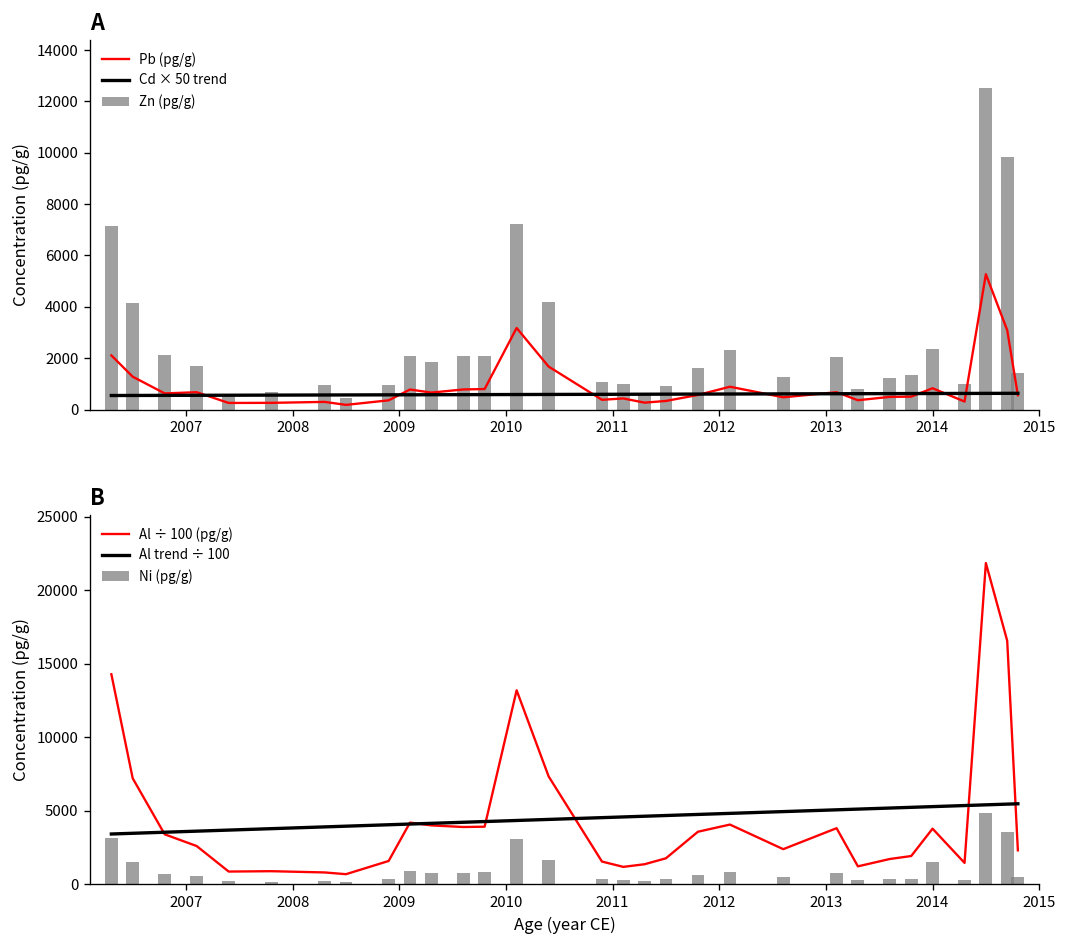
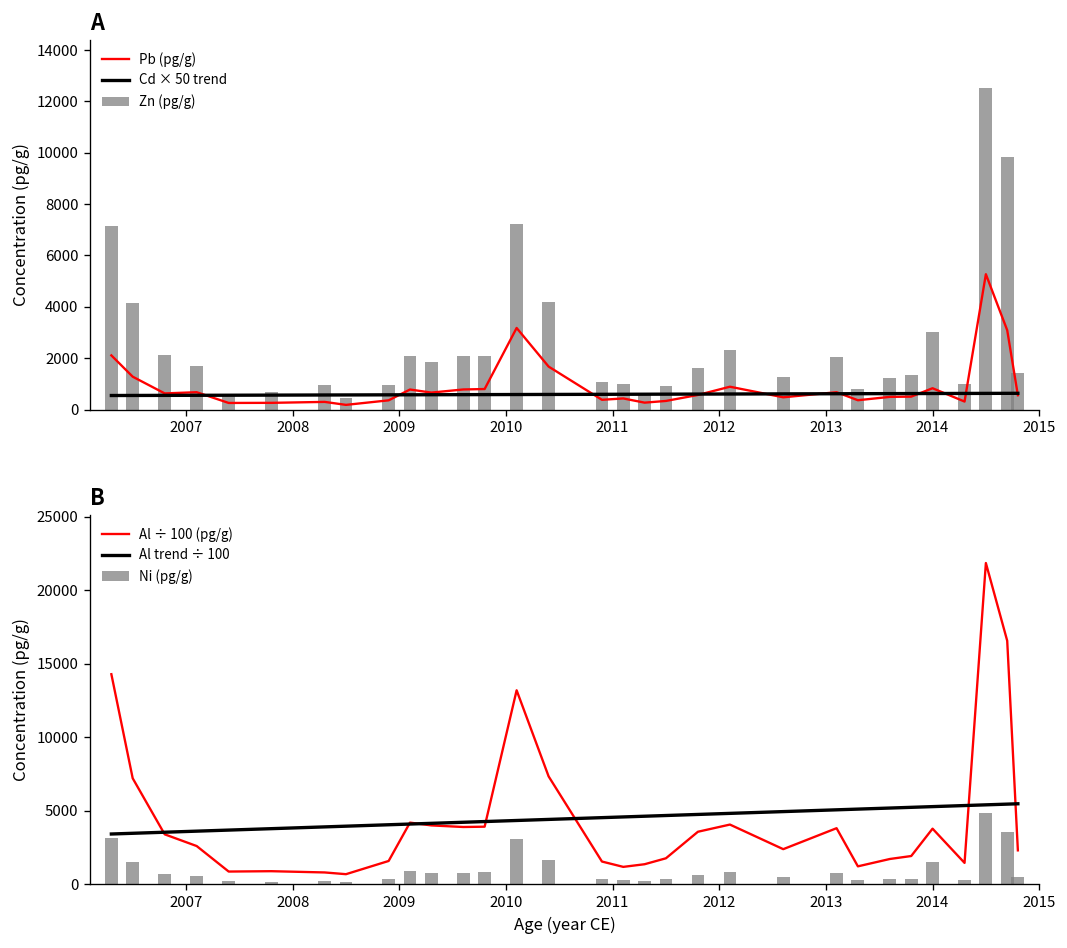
  {
    "A": {
      "Zn (pg/g)": {
-       "2014": 2400
+       "2014": 3000
      },
      "Pb (pg/g)": {
        "2014": 800
      },
      "Cd × 50 trend": {
        "2014": 600
      }
    },
    "B": {
      "Al ÷ 100 (pg/g)": {
        "2014": 3800
      },
      "Ni (pg/g)": {
        "2014": 1500
      },
      "Al trend ÷ 100": {
        "2014": 5300
      }
    }
  }
